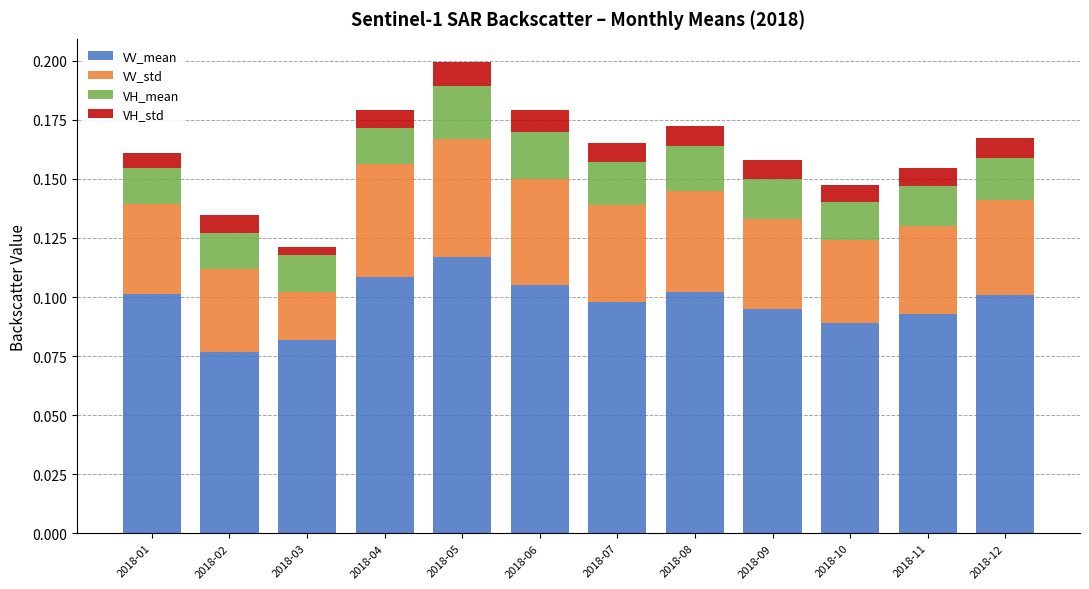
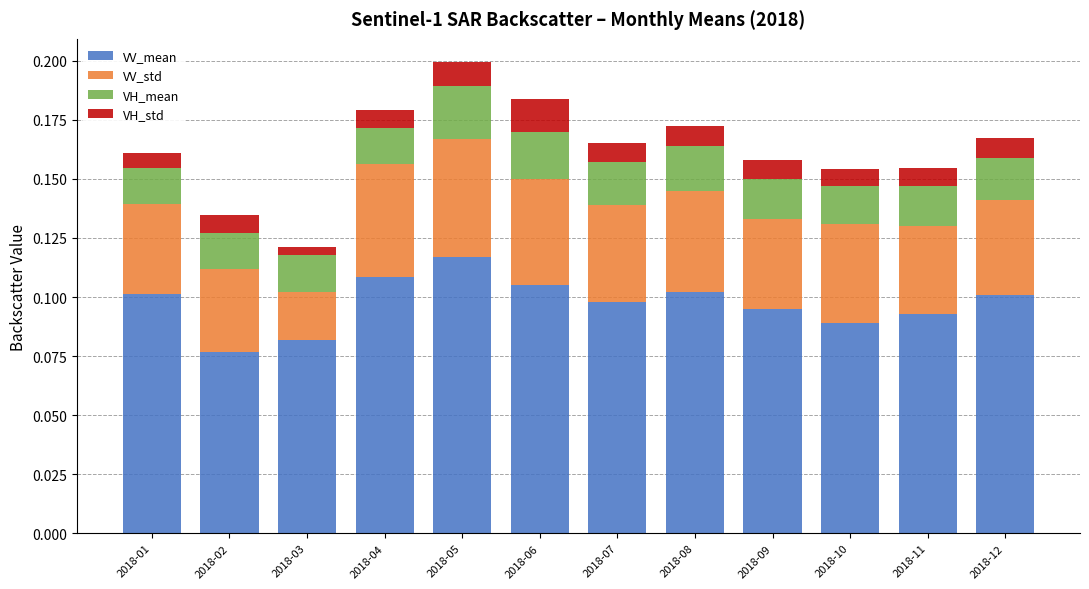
  {
    "VV_mean": {
      "2018-01": 0.101,
      "2018-02": 0.077,
      "2018-03": 0.082,
      "2018-04": 0.108,
      "2018-05": 0.117,
      "2018-06": 0.105,
      "2018-07": 0.098,
      "2018-08": 0.102,
      "2018-09": 0.095,
      "2018-10": 0.089,
      "2018-11": 0.093,
      "2018-12": 0.101
    },
    "VV_std": {
      "2018-01": 0.038,
      "2018-02": 0.035,
      "2018-03": 0.020,
      "2018-04": 0.048,
      "2018-05": 0.050,
      "2018-06": 0.045,
      "2018-07": 0.041,
      "2018-08": 0.043,
      "2018-09": 0.038,
-     "2018-10": 0.035,
+     "2018-10": 0.042,
      "2018-11": 0.037,
      "2018-12": 0.040
    },
    "VH_mean": {
      "2018-01": 0.015,
      "2018-02": 0.015,
      "2018-03": 0.015,
      "2018-04": 0.015,
      "2018-05": 0.023,
      "2018-06": 0.020,
      "2018-07": 0.018,
      "2018-08": 0.019,
      "2018-09": 0.017,
      "2018-10": 0.016,
      "2018-11": 0.017,
      "2018-12": 0.018
    },
    "VH_std": {
      "2018-01": 0.007,
      "2018-02": 0.008,
      "2018-03": 0.003,
      "2018-04": 0.007,
      "2018-05": 0.010,
-     "2018-06": 0.009,
+     "2018-06": 0.014,
      "2018-07": 0.008,
      "2018-08": 0.009,
      "2018-09": 0.008,
      "2018-10": 0.007,
      "2018-11": 0.008,
      "2018-12": 0.008
    }
  }
